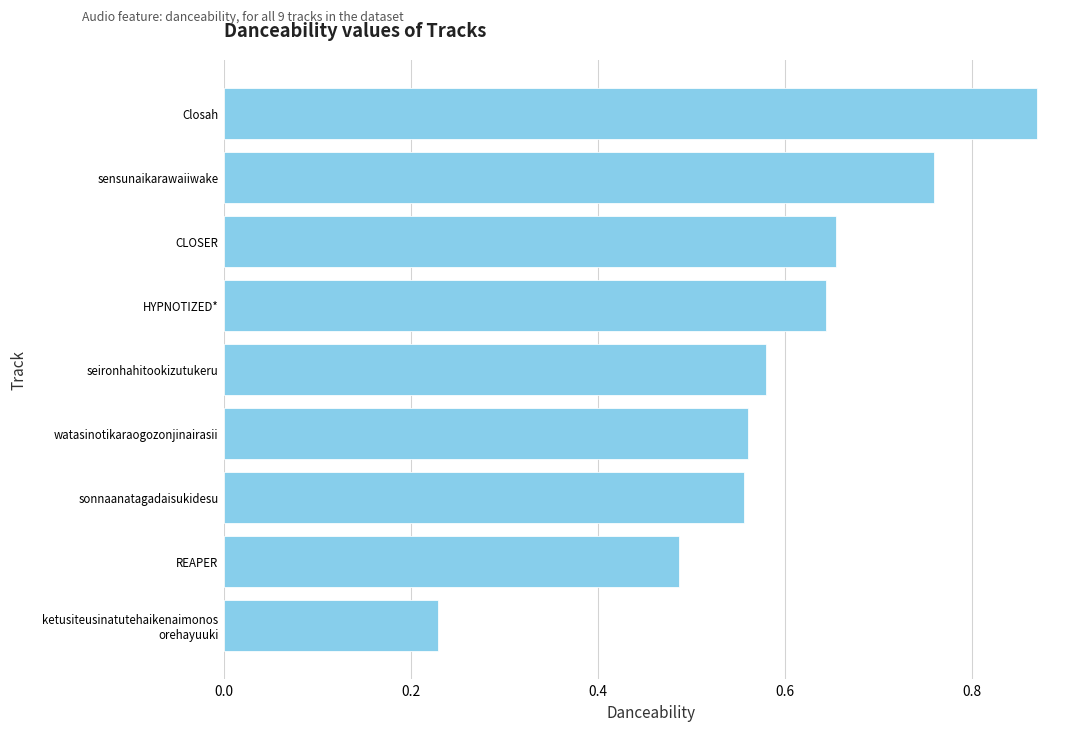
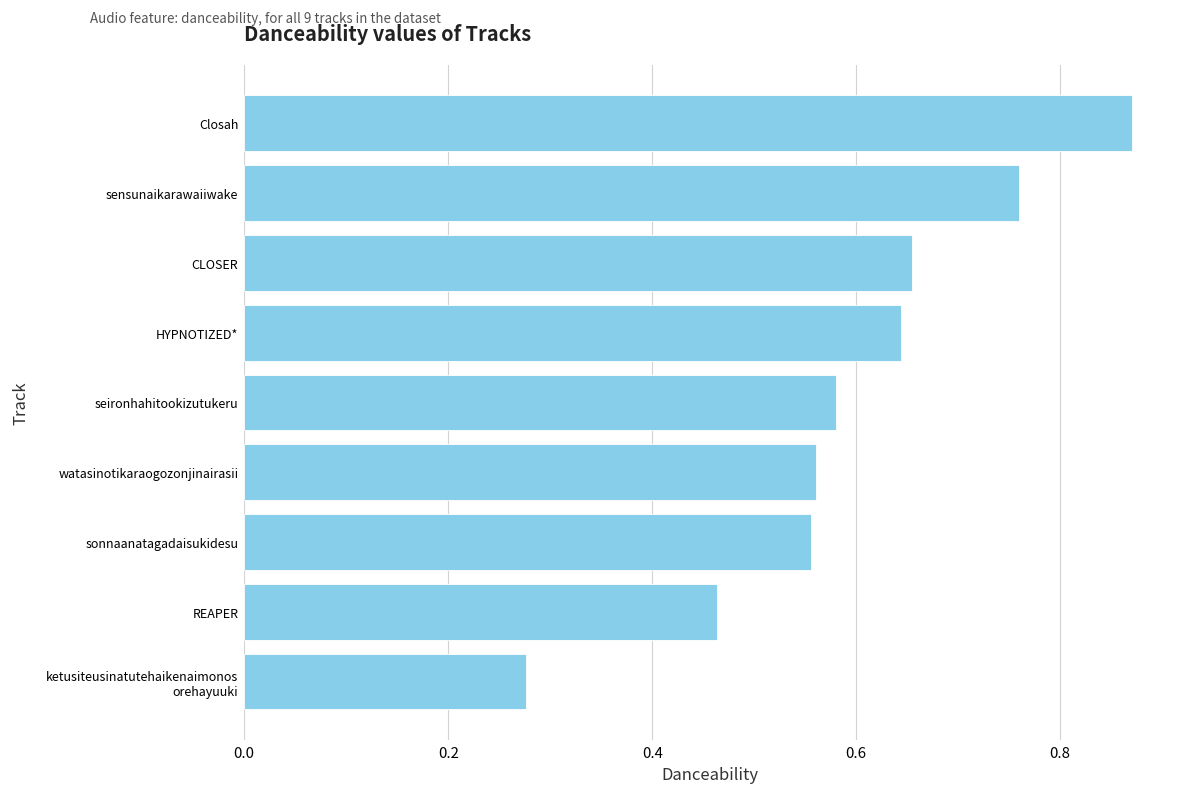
  {
    "Closah": 0.87,
    "sensunaikarawaiiwake": 0.76,
    "CLOSER": 0.66,
    "HYPNOTIZED*": 0.64,
    "seironhahitookizutukeru": 0.58,
    "watasinotikaraogozonjinairasii": 0.56,
    "sonnaanatagadaisukidesu": 0.56,
-   "REAPER": 0.49,
-   "ketusiteusinatutehaikenaimonos orehayuuki": 0.23
+   "REAPER": 0.46,
+   "ketusiteusinatutehaikenaimonos orehayuuki": 0.28
  }
